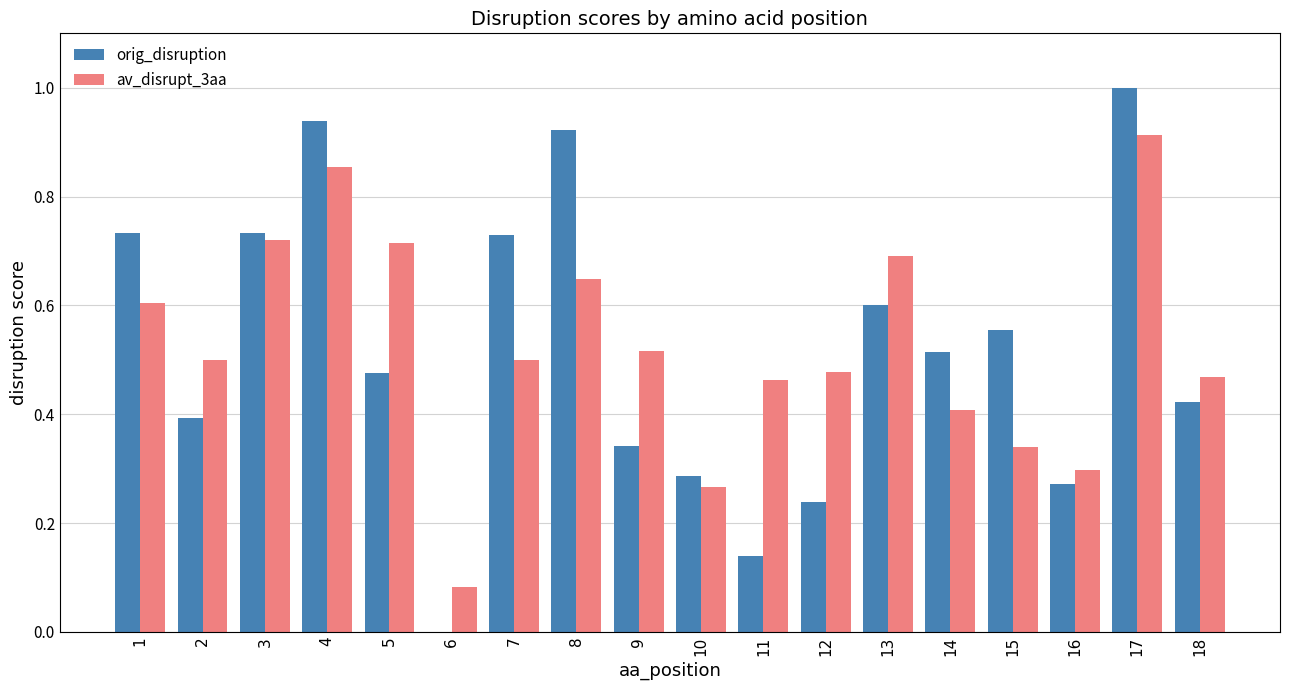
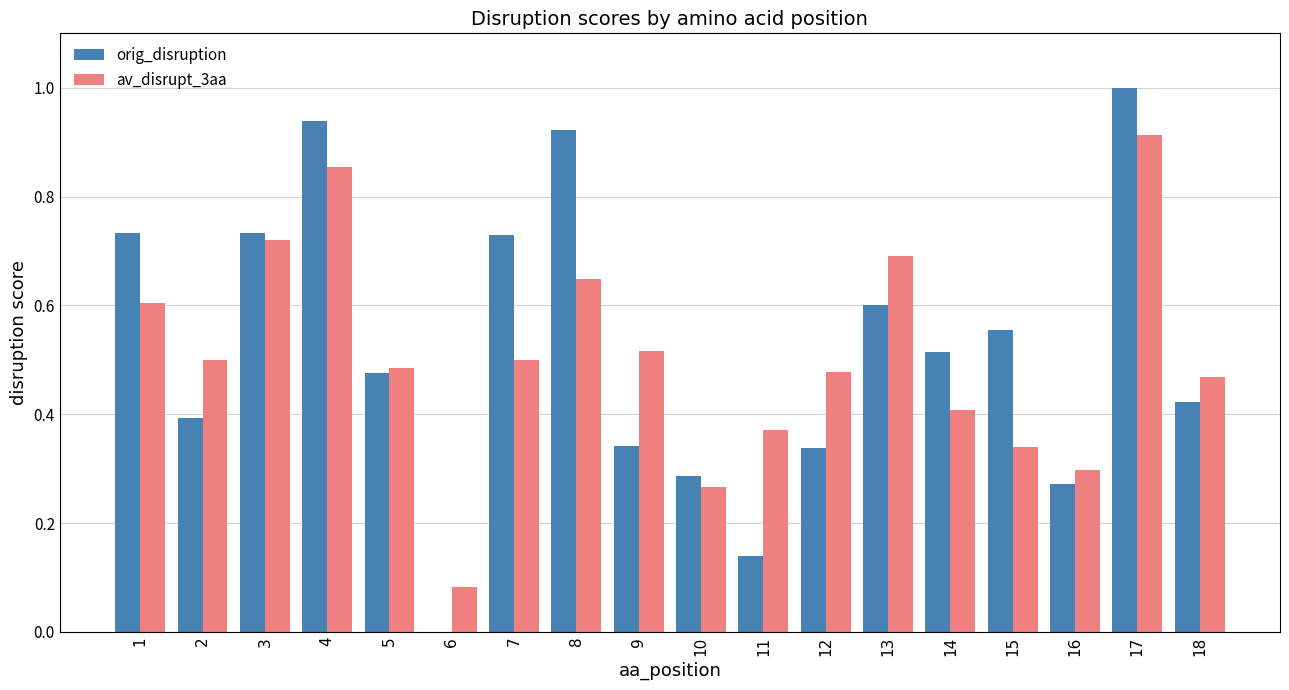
  {
    "orig_disruption": {
      "1": 0.73,
      "2": 0.39,
      "3": 0.73,
      "4": 0.94,
      "5": 0.48,
      "6": 0.00,
      "7": 0.73,
      "8": 0.92,
      "9": 0.34,
      "10": 0.29,
      "11": 0.14,
-     "12": 0.24,
+     "12": 0.34,
      "13": 0.60,
      "14": 0.51,
      "15": 0.55,
      "16": 0.27,
      "17": 1.00,
      "18": 0.42
    },
    "av_disrupt_3aa": {
      "1": 0.60,
      "2": 0.50,
      "3": 0.72,
      "4": 0.85,
-     "5": 0.71,
+     "5": 0.49,
      "6": 0.08,
      "7": 0.50,
      "8": 0.65,
      "9": 0.52,
      "10": 0.27,
-     "11": 0.46,
+     "11": 0.37,
      "12": 0.48,
      "13": 0.69,
      "14": 0.41,
      "15": 0.34,
      "16": 0.30,
      "17": 0.91,
      "18": 0.47
    }
  }
